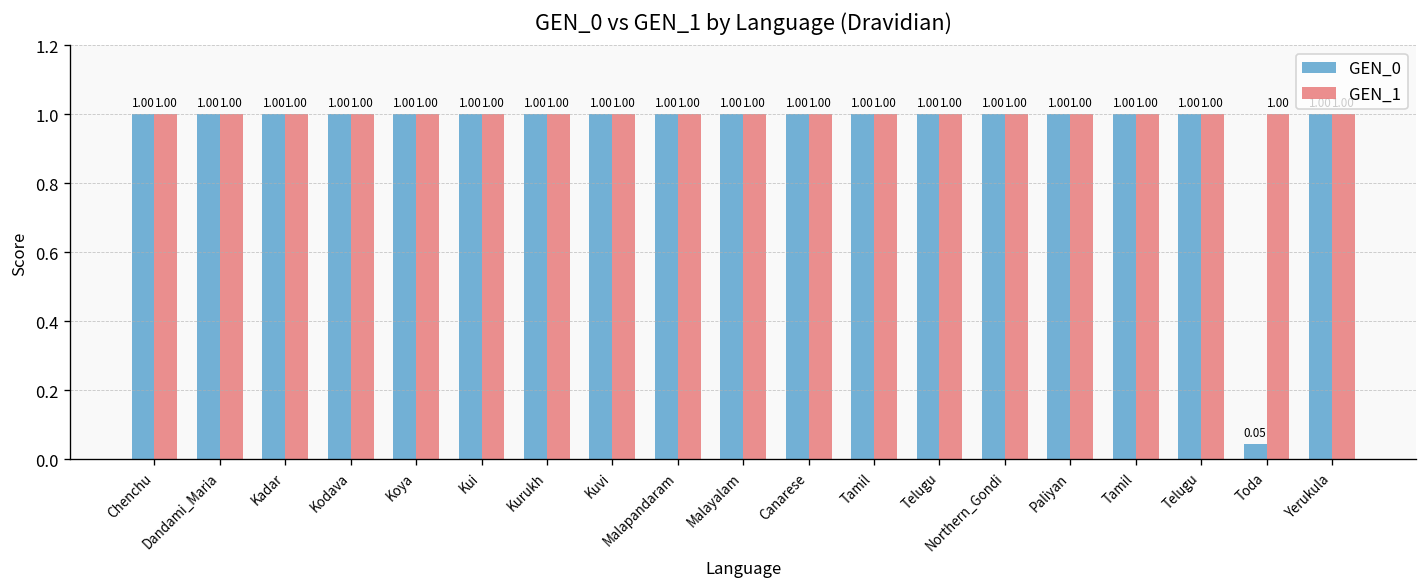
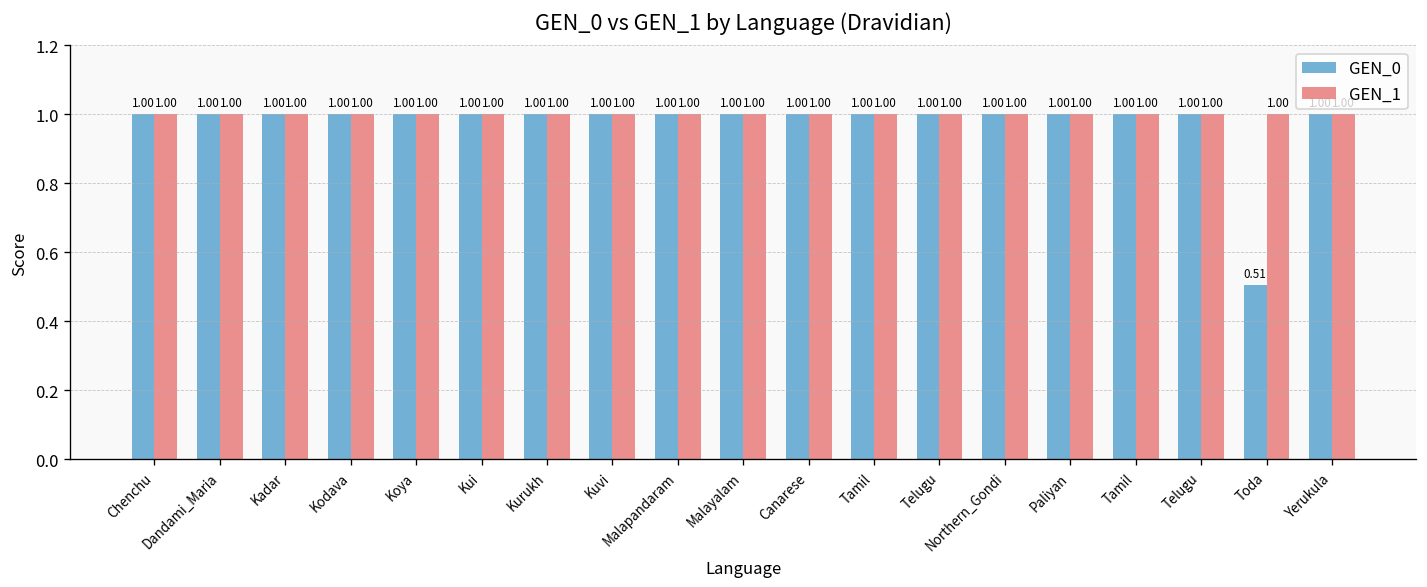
  {
    "GEN_0": {
      "Chenchu": 1.00,
      "Dandami_Maria": 1.00,
      "Kadar": 1.00,
      "Kodava": 1.00,
      "Koya": 1.00,
      "Kui": 1.00,
      "Kurukh": 1.00,
      "Kuvi": 1.00,
      "Malapandaram": 1.00,
      "Malayalam": 1.00,
      "Canarese": 1.00,
      "Northern_Gondi": 1.00,
      "Paliyan": 1.00,
-     "Toda": 0.05
+     "Toda": 0.51
    },
    "GEN_1": {
      "Chenchu": 1.00,
      "Dandami_Maria": 1.00,
      "Kadar": 1.00,
      "Kodava": 1.00,
      "Koya": 1.00,
      "Kui": 1.00,
      "Kurukh": 1.00,
      "Kuvi": 1.00,
      "Malapandaram": 1.00,
      "Malayalam": 1.00,
      "Canarese": 1.00,
      "Northern_Gondi": 1.00,
      "Paliyan": 1.00,
      "Toda": 1.00
    }
  }
